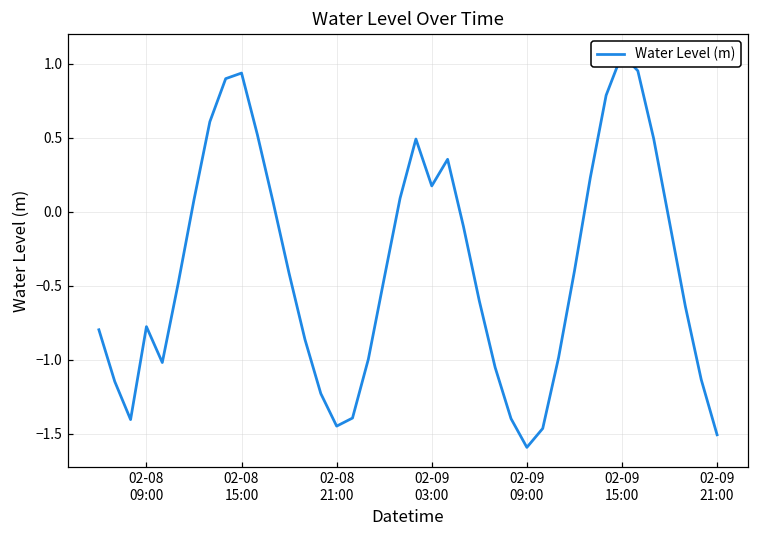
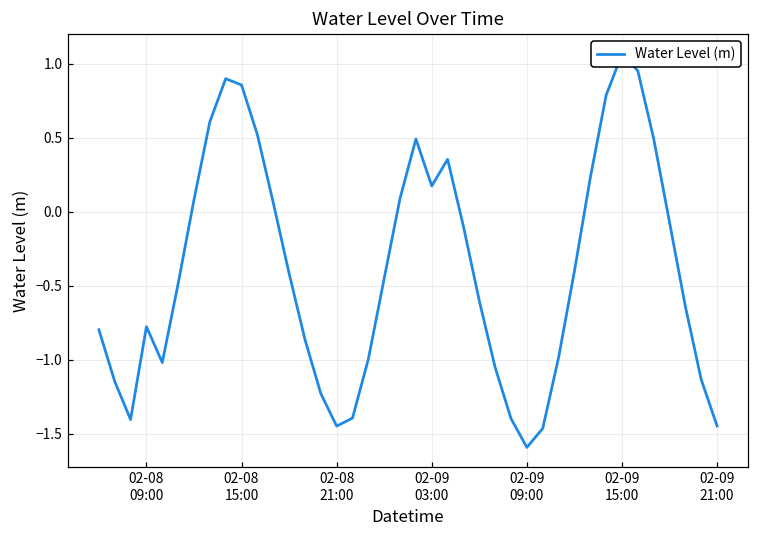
  {
    "02-08 09:00": -0.78,
-   "02-08 15:00": 0.94,
+   "02-08 15:00": 0.85,
    "02-08 21:00": -1.45,
    "02-09 03:00": 0.17,
    "02-09 09:00": -1.59,
-   "02-09 21:00": -1.51
+   "02-09 21:00": -1.45
  }
